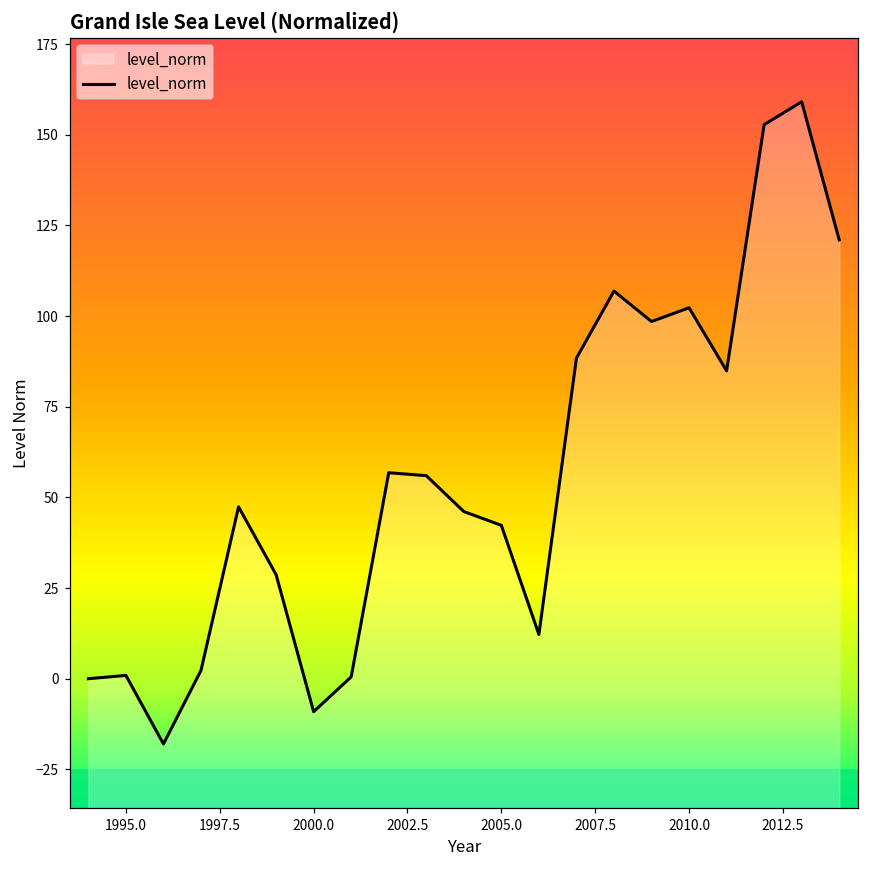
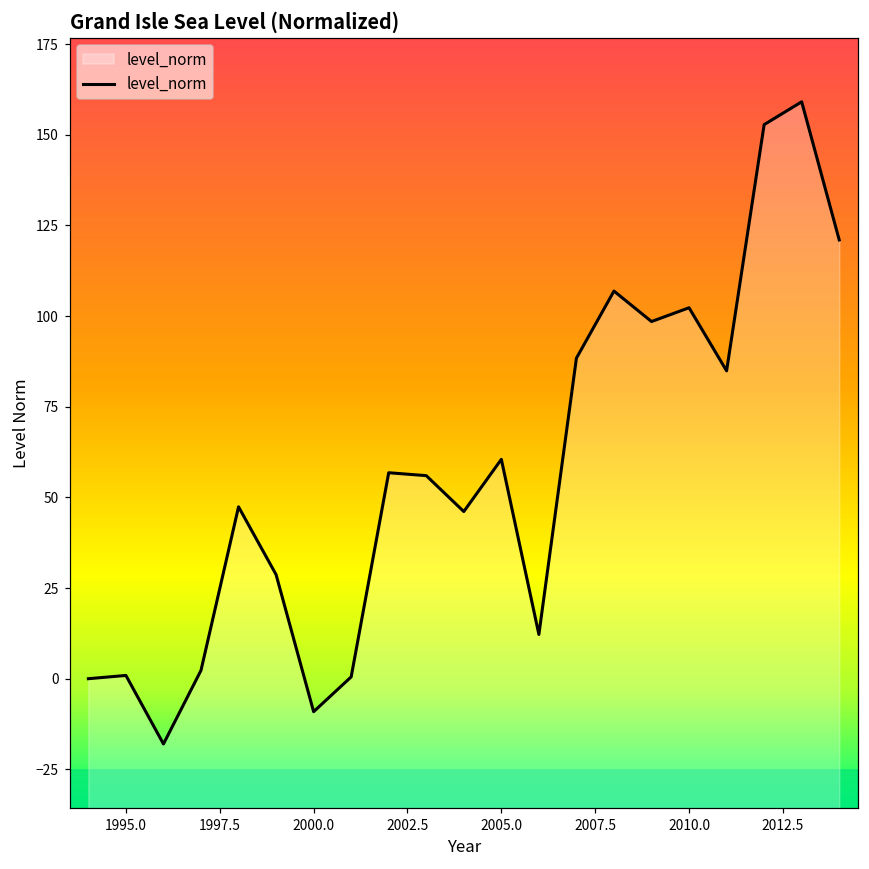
  {
    "1995.0": 1,
    "2000.0": -9,
-   "2005.0": 42,
+   "2005.0": 61,
    "2010.0": 102
  }
